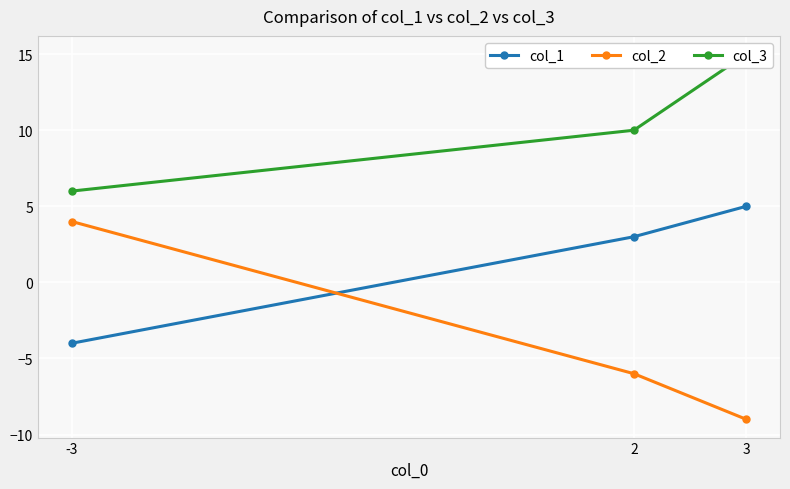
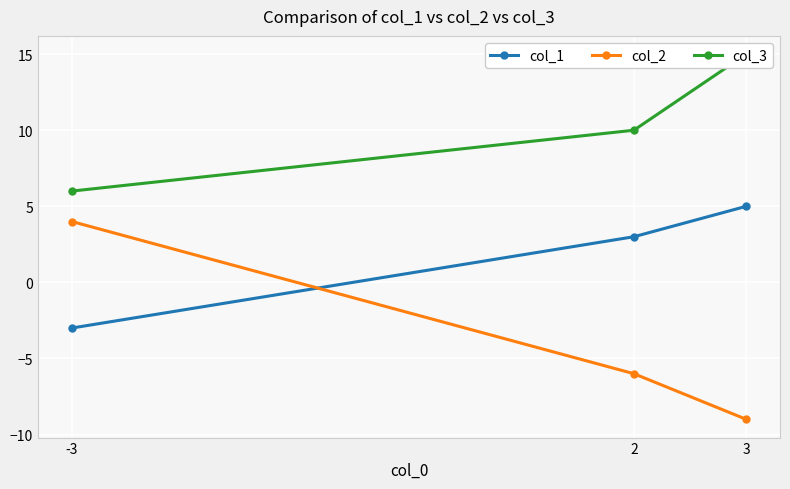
  {
    "col_1": {
-     "-3": -4,
+     "-3": -3,
      "2": 3,
      "3": 5
    },
    "col_2": {
      "-3": 4,
      "2": -6,
      "3": -9
    },
    "col_3": {
      "-3": 6,
      "2": 10
    }
  }
